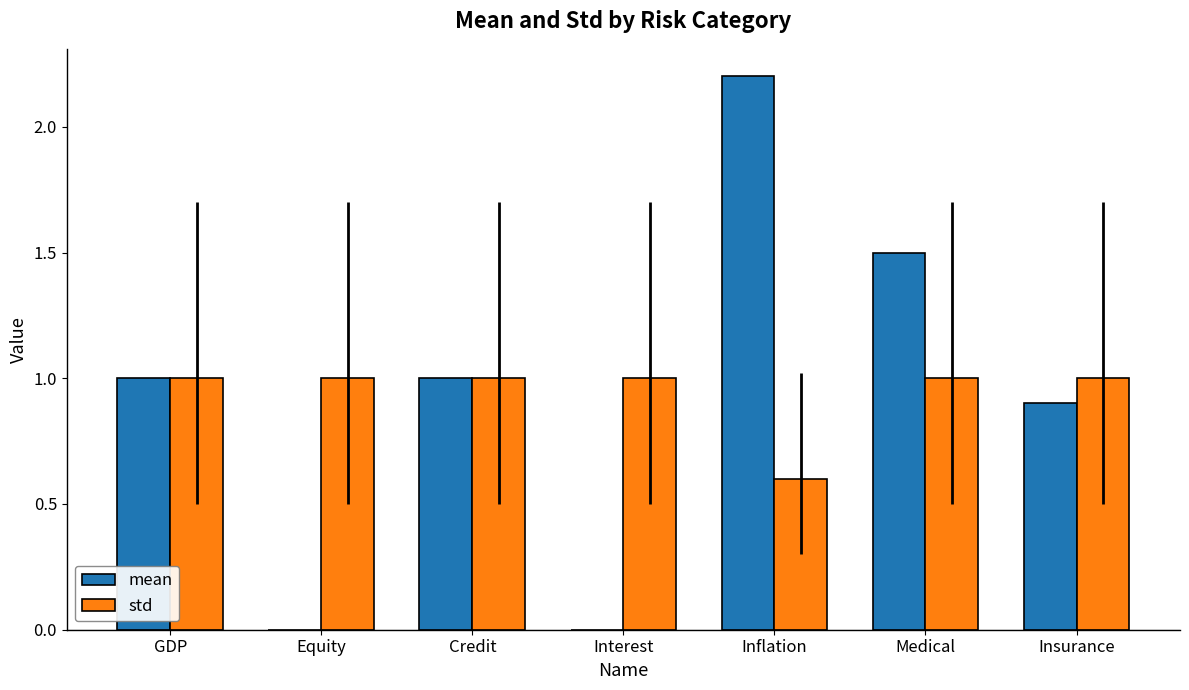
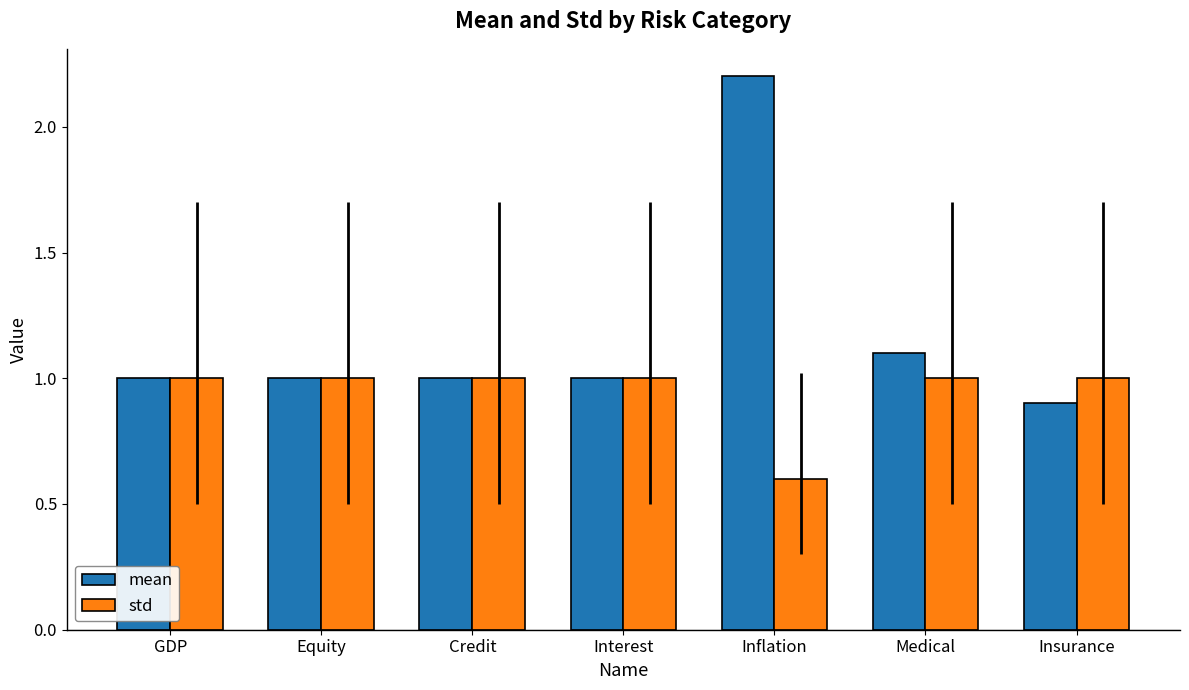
  {
    "mean": {
      "GDP": 1.0,
-     "Equity": 0,
+     "Equity": 1,
      "Credit": 1.0,
-     "Interest": 0,
+     "Interest": 1,
      "Inflation": 2.2,
-     "Medical": 1.5,
+     "Medical": 1.1,
      "Insurance": 0.9
    },
    "std": {
      "GDP": 1.0,
      "Equity": 1.0,
      "Credit": 1.0,
      "Interest": 1.0,
      "Inflation": 0.6,
      "Medical": 1.0,
      "Insurance": 1.0
    }
  }
